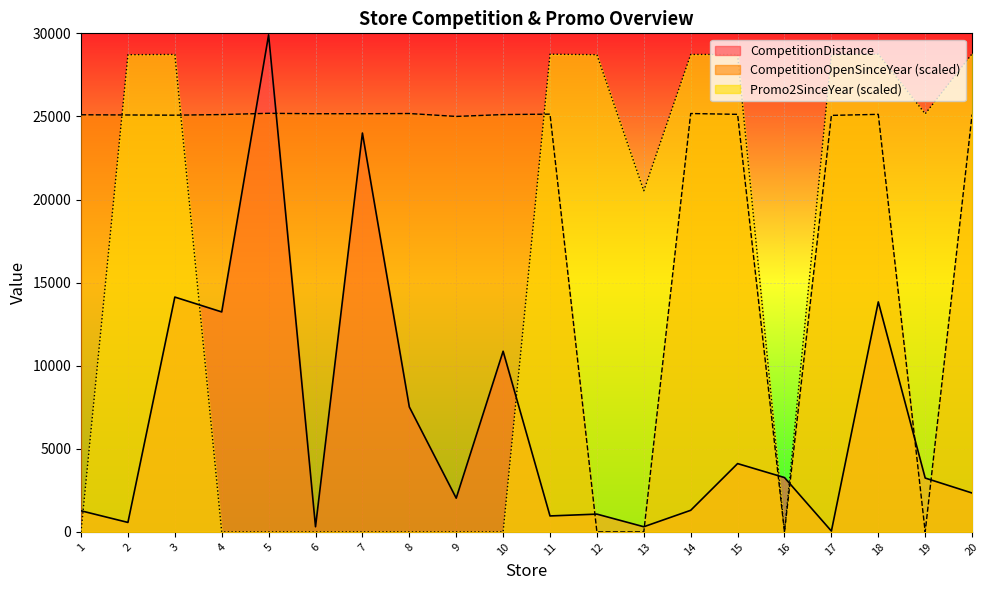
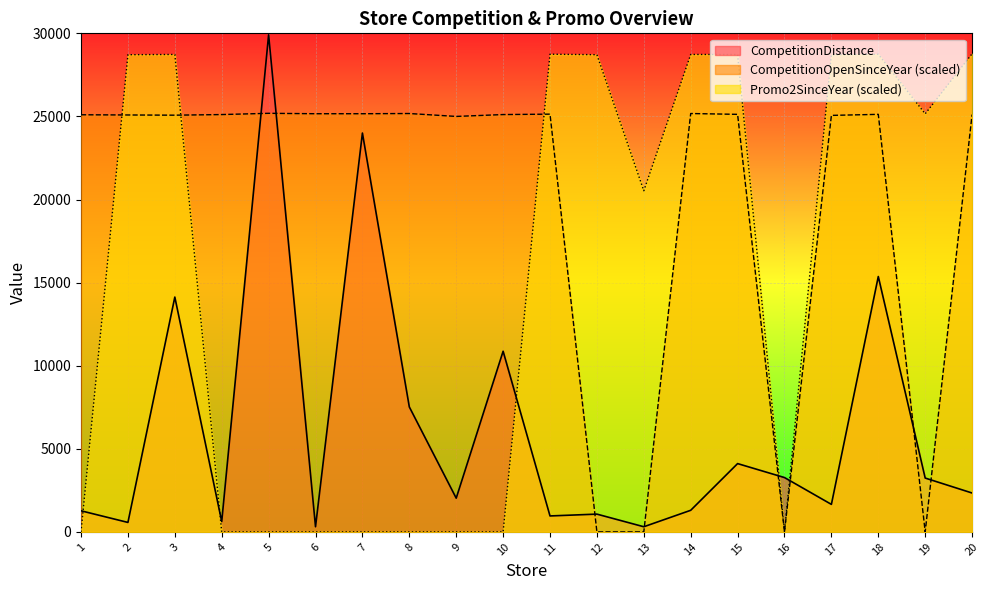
  {
    "CompetitionDistance": {
      "1": 1300,
      "2": 600,
      "3": 14100,
-     "4": 13200,
+     "4": 600,
      "5": 29900,
      "6": 300,
      "7": 24000,
      "8": 7500,
      "9": 2000,
      "10": 10900,
      "11": 1000,
      "12": 1100,
      "13": 300,
      "14": 1300,
      "15": 4100,
      "16": 3300,
-     "17": 100,
-     "18": 13800,
+     "17": 1700,
+     "18": 15400,
      "19": 3200,
      "20": 2300
    },
    "CompetitionOpenSinceYear (scaled)": {
      "1": 25100,
      "2": 25100,
      "3": 25100,
      "4": 25100,
      "5": 25200,
      "6": 25200,
      "7": 25200,
      "8": 25200,
      "9": 25000,
      "10": 25100,
      "11": 25100,
      "12": 0,
      "13": 0,
      "14": 25200,
      "15": 25100,
      "17": 25100,
      "18": 25100,
      "19": 0,
      "20": 25100
    },
    "Promo2SinceYear (scaled)": {
      "1": 0,
      "2": 28700,
      "3": 28700,
      "4": 0,
      "5": 0,
      "6": 0,
      "7": 0,
      "8": 0,
      "9": 0,
      "10": 0,
      "11": 28700,
      "12": 28700,
      "13": 20500,
      "14": 28700,
      "19": 25200,
      "20": 28800
    }
  }
